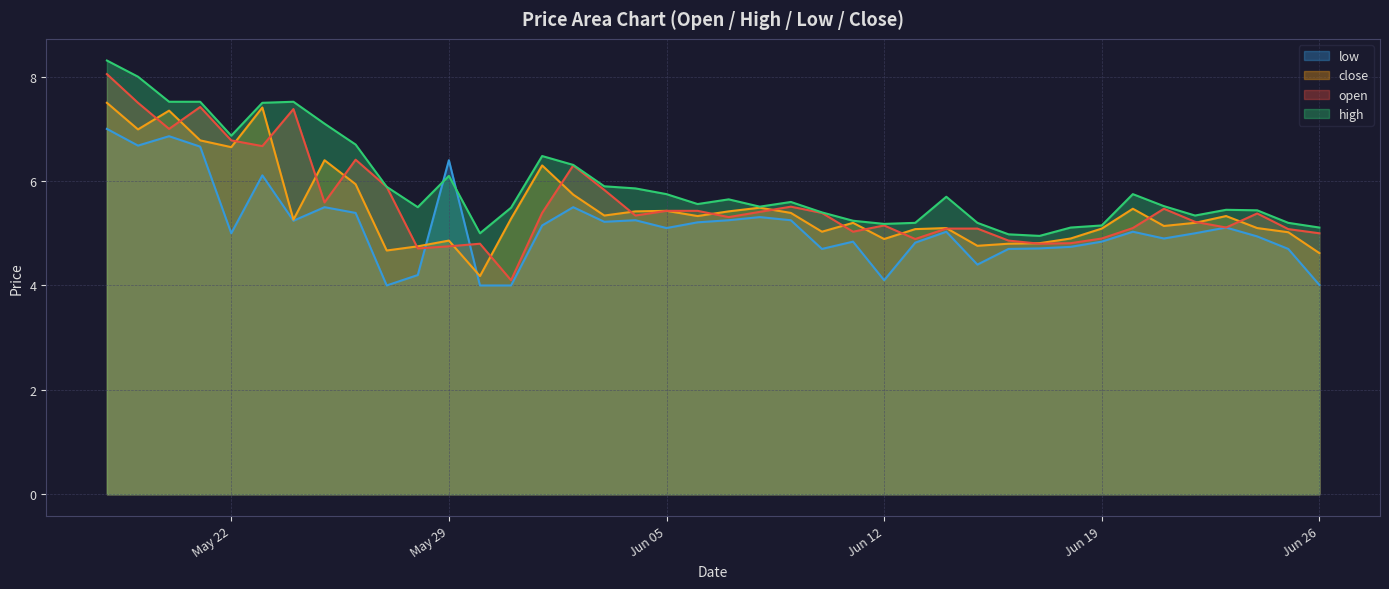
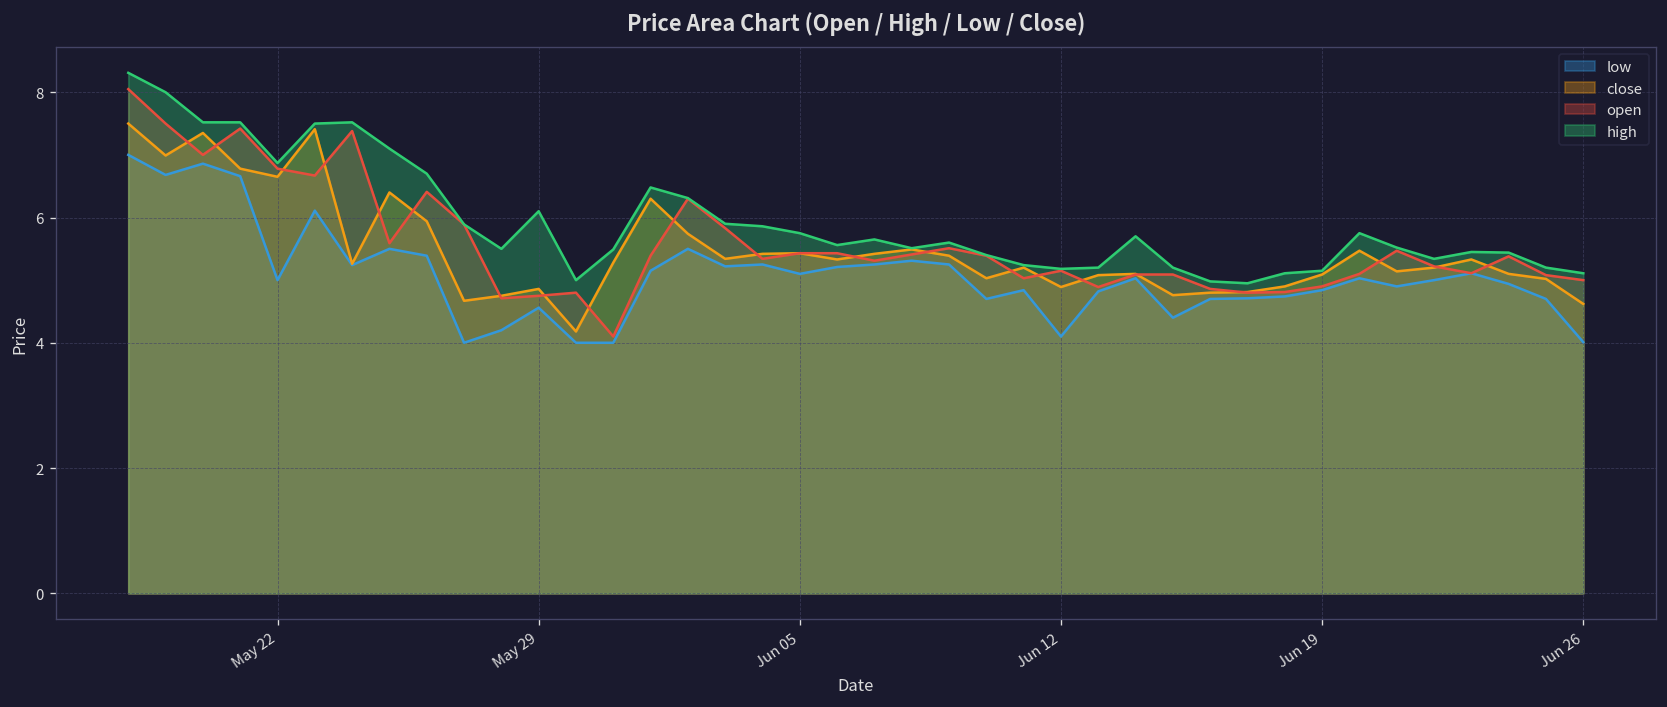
  {
    "low": {
      "May 22": 5.0,
-     "May 29": 6.4,
+     "May 29": 4.6,
      "Jun 05": 5.1,
      "Jun 12": 4.1,
      "Jun 19": 4.8,
      "Jun 26": 4.0
    },
    "high": {
      "May 22": 6.9,
      "May 29": 6.1,
      "Jun 05": 5.8,
      "Jun 19": 5.2,
      "Jun 26": 5.1
    }
  }
